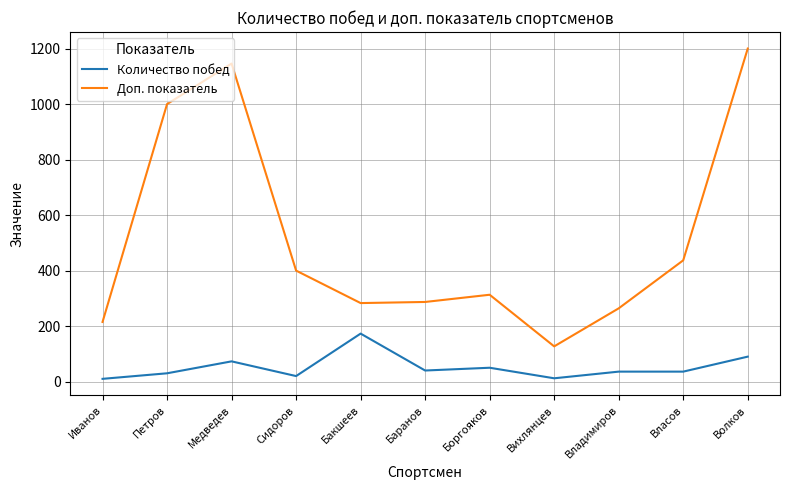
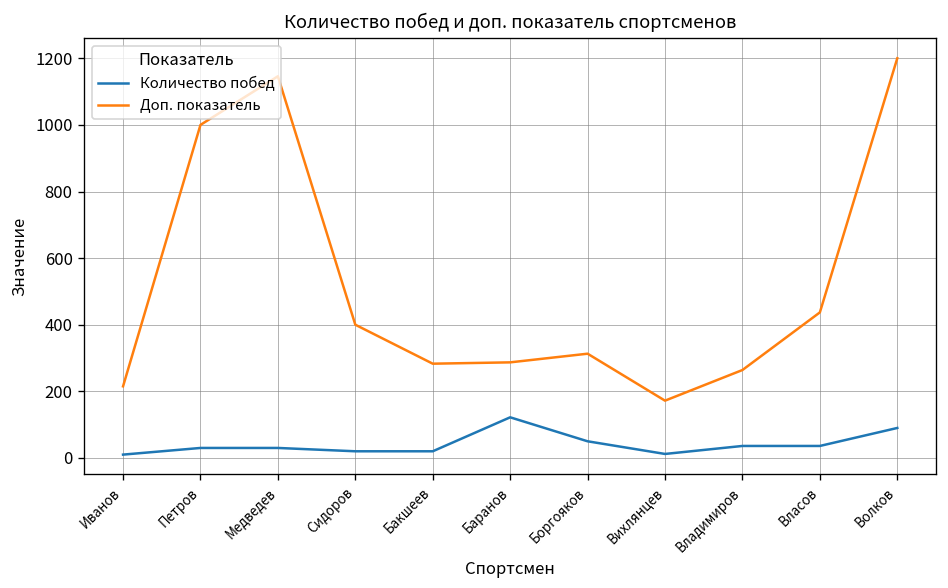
  {
    "Количество побед": {
      "Иванов": 10,
      "Петров": 30,
-     "Медведев": 70,
+     "Медведев": 30,
      "Сидоров": 20,
-     "Бакшеев": 170,
-     "Баранов": 40,
+     "Бакшеев": 20,
+     "Баранов": 120,
      "Боргояков": 50,
      "Вихлянцев": 10,
      "Владимиров": 40,
      "Власов": 40,
      "Волков": 90
    },
    "Доп. показатель": {
      "Иванов": 220,
      "Петров": 1000,
      "Сидоров": 400,
      "Бакшеев": 280,
      "Баранов": 290,
      "Боргояков": 310,
-     "Вихлянцев": 130,
+     "Вихлянцев": 170,
      "Владимиров": 260,
      "Власов": 440,
      "Волков": 1200
    }
  }
